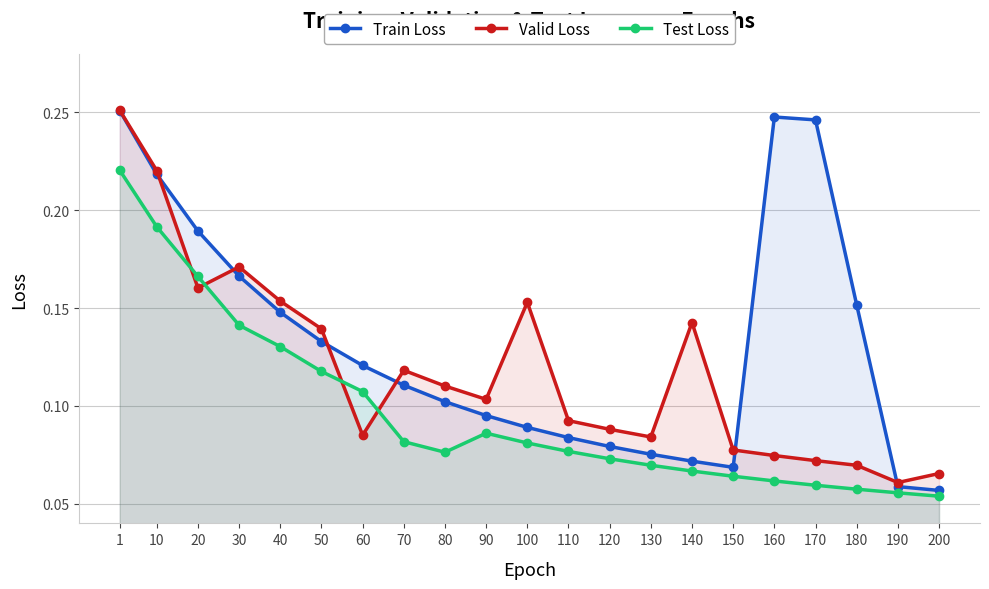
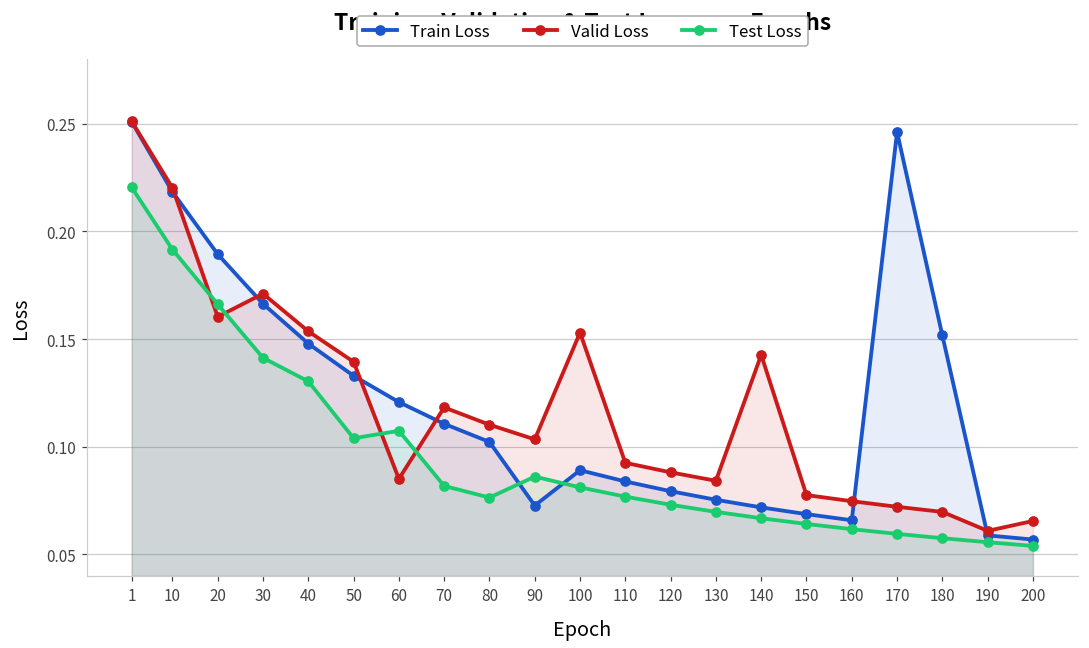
  {
    "Train Loss": {
      "10": 0.218,
      "20": 0.189,
      "30": 0.166,
      "40": 0.148,
      "50": 0.133,
      "60": 0.121,
      "70": 0.111,
      "80": 0.102,
-     "90": 0.095,
+     "90": 0.073,
      "100": 0.089,
      "110": 0.084,
      "120": 0.079,
      "130": 0.075,
      "140": 0.072,
      "150": 0.069,
-     "160": 0.248,
+     "160": 0.066,
      "170": 0.246,
      "180": 0.152,
      "190": 0.059,
      "200": 0.057
    },
    "Valid Loss": {
      "10": 0.220,
      "20": 0.160,
      "30": 0.171,
      "40": 0.154,
      "50": 0.139,
      "60": 0.085,
      "70": 0.118,
      "80": 0.110,
      "90": 0.103,
      "100": 0.153,
      "110": 0.093,
      "120": 0.088,
      "130": 0.084,
      "140": 0.143,
      "150": 0.078,
      "160": 0.075,
      "170": 0.072,
      "180": 0.070,
      "190": 0.061,
      "200": 0.065
    },
    "Test Loss": {
      "1": 0.221,
      "10": 0.192,
      "20": 0.166,
      "30": 0.141,
      "40": 0.130,
-     "50": 0.118,
+     "50": 0.104,
      "60": 0.107,
      "70": 0.082,
      "80": 0.076,
      "90": 0.086,
      "100": 0.081,
      "110": 0.077,
      "120": 0.073,
      "130": 0.070,
      "140": 0.067,
      "150": 0.064,
      "160": 0.062,
      "170": 0.059,
      "180": 0.057,
      "190": 0.056,
      "200": 0.054
    }
  }
